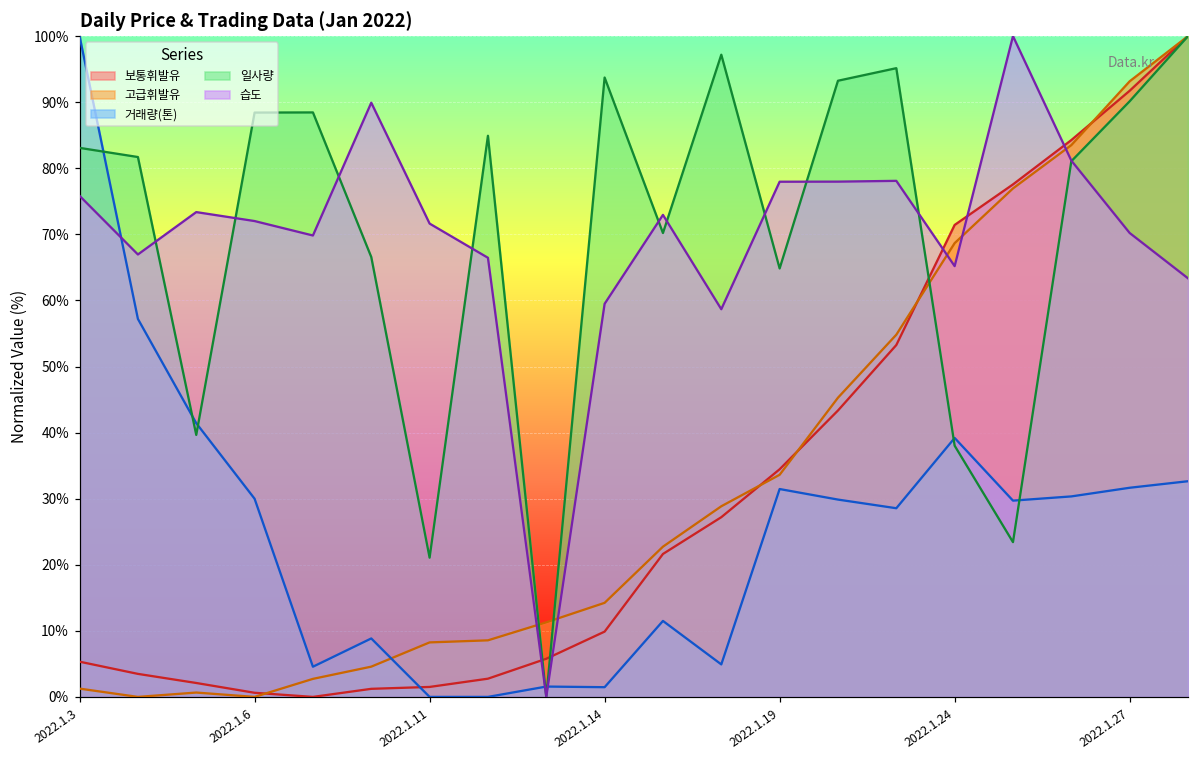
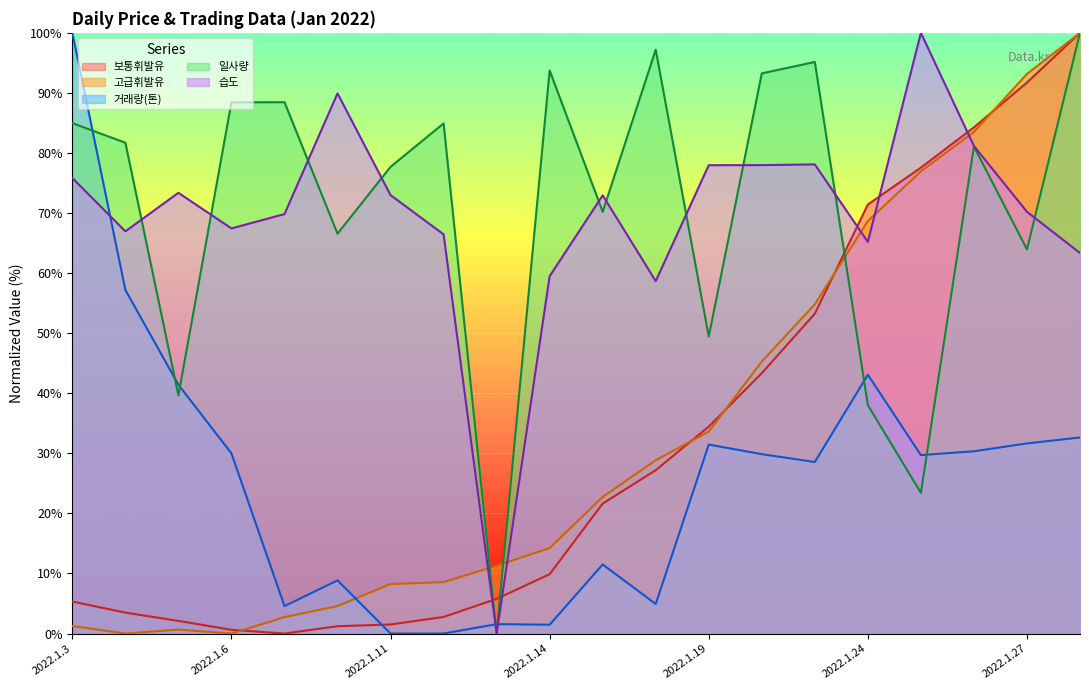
  {
    "거래량(톤)": {
      "2022.1.3": "100%",
      "2022.1.6": "30%",
      "2022.1.11": "0%",
      "2022.1.14": "1%",
      "2022.1.19": "31%",
-     "2022.1.24": "39%",
+     "2022.1.24": "43%",
      "2022.1.27": "32%"
    },
    "일사량": {
-     "2022.1.3": "83%",
-     "2022.1.11": "21%",
+     "2022.1.3": "85%",
+     "2022.1.11": "78%",
      "2022.1.14": "94%",
-     "2022.1.19": "65%",
+     "2022.1.19": "49%",
      "2022.1.24": "38%",
-     "2022.1.27": "90%"
+     "2022.1.27": "64%"
    },
    "습도": {
      "2022.1.3": "76%",
-     "2022.1.6": "72%",
-     "2022.1.11": "72%",
+     "2022.1.6": "67%",
+     "2022.1.11": "73%",
      "2022.1.14": "59%",
      "2022.1.19": "78%",
      "2022.1.24": "65%",
      "2022.1.27": "70%"
    }
  }
